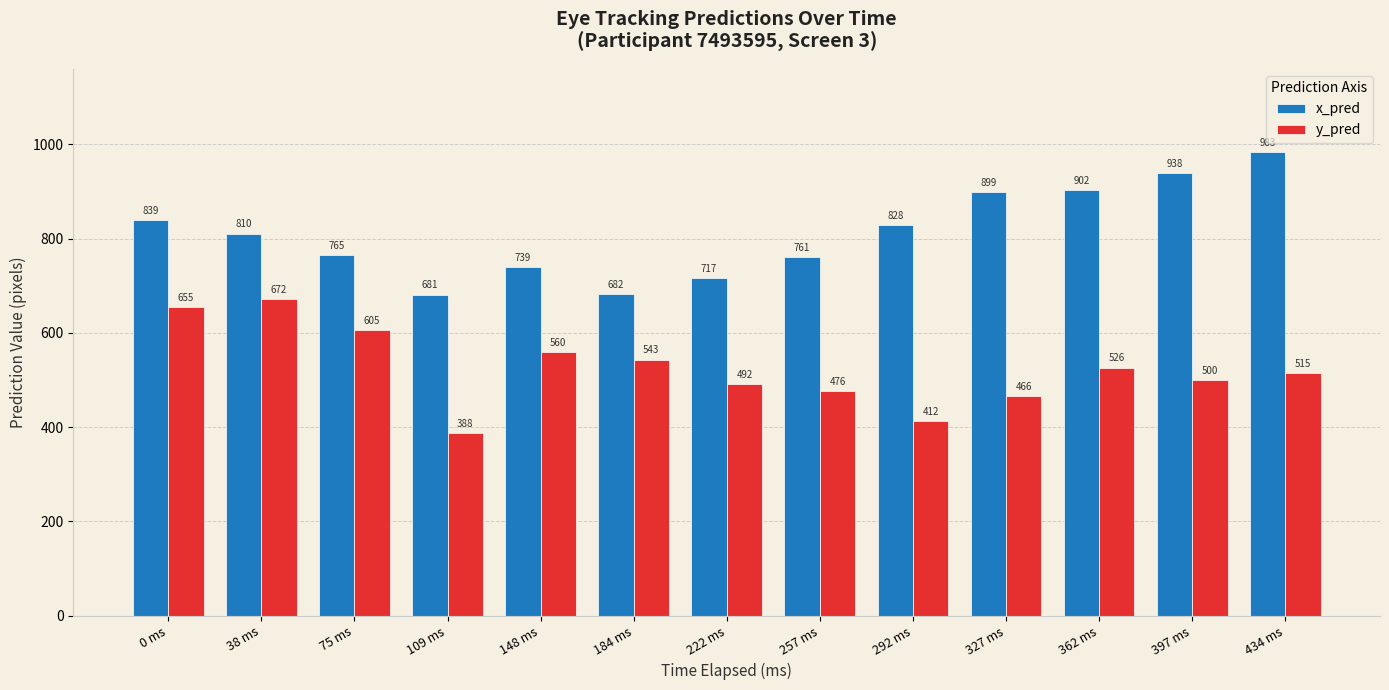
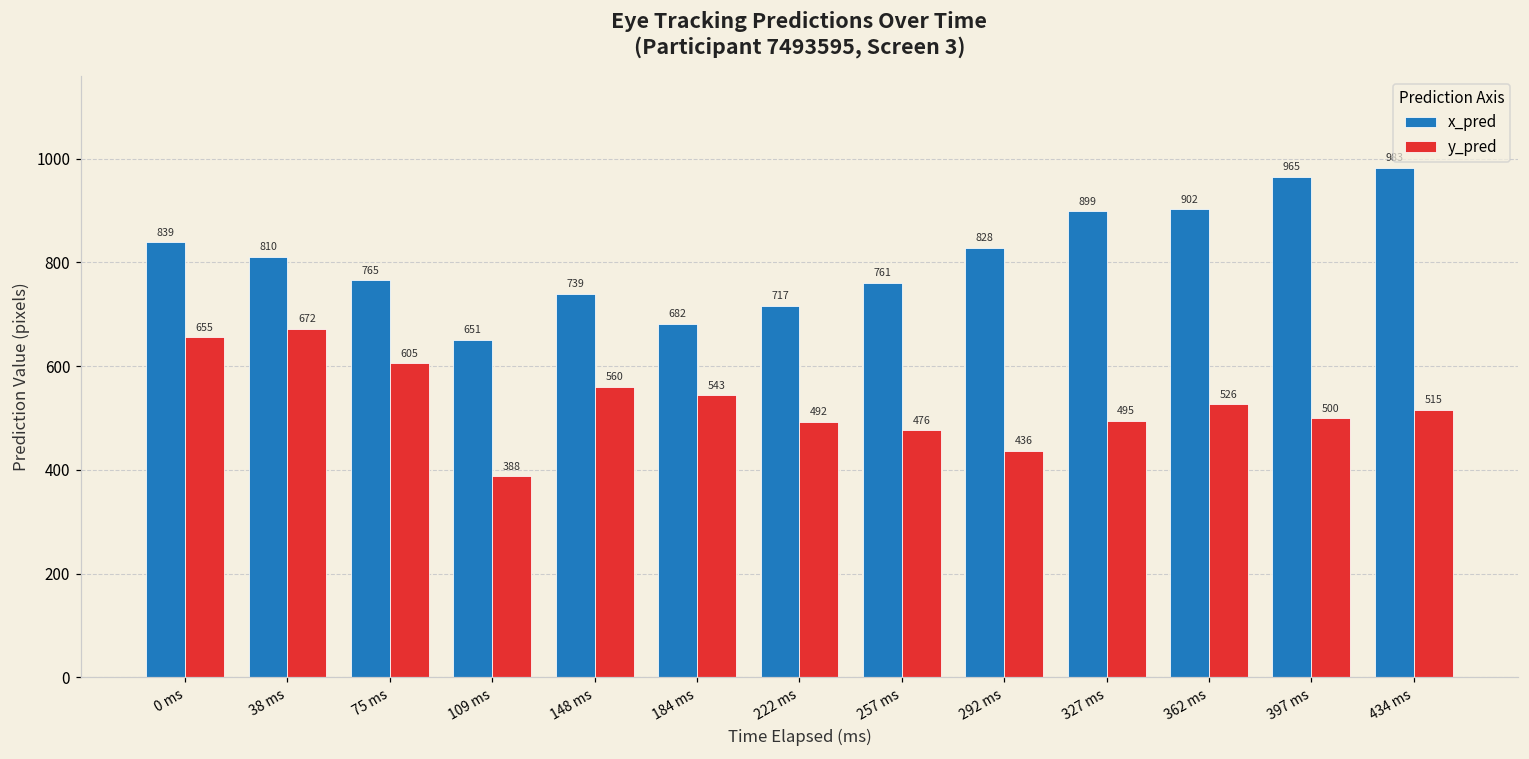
  {
    "x_pred": {
      "0 ms": 839,
      "38 ms": 810,
      "75 ms": 765,
-     "109 ms": 681,
+     "109 ms": 651,
      "148 ms": 739,
      "184 ms": 682,
      "222 ms": 717,
      "257 ms": 761,
      "292 ms": 828,
      "327 ms": 899,
      "362 ms": 902,
-     "397 ms": 938
+     "397 ms": 965
    },
    "y_pred": {
      "0 ms": 655,
      "38 ms": 672,
      "75 ms": 605,
      "109 ms": 388,
      "148 ms": 560,
      "184 ms": 543,
      "222 ms": 492,
      "257 ms": 476,
-     "292 ms": 412,
-     "327 ms": 466,
+     "292 ms": 436,
+     "327 ms": 495,
      "362 ms": 526,
      "397 ms": 500,
      "434 ms": 515
    }
  }
